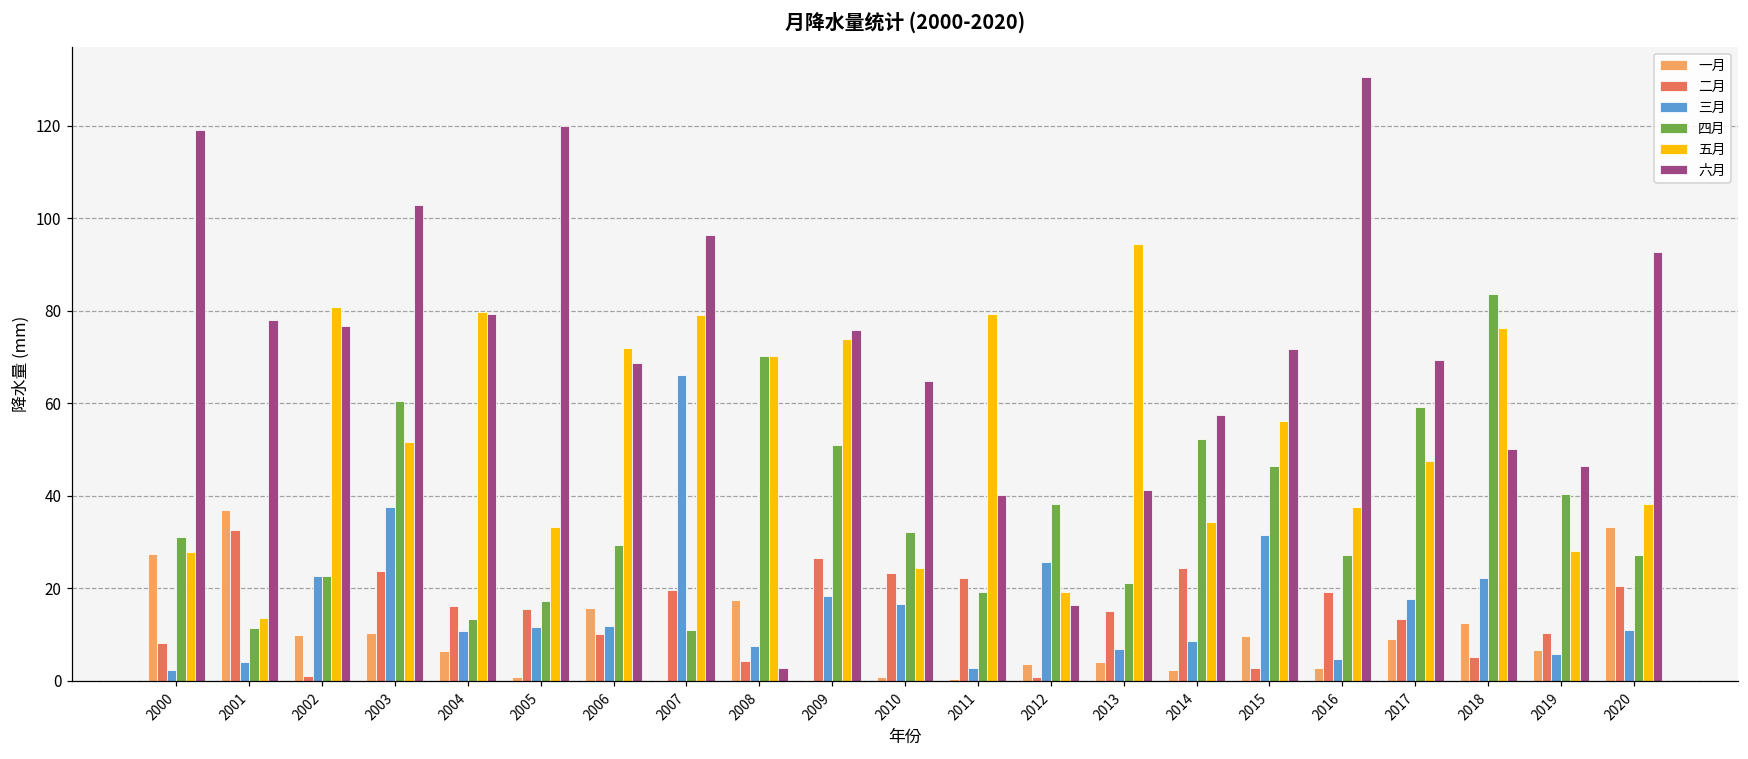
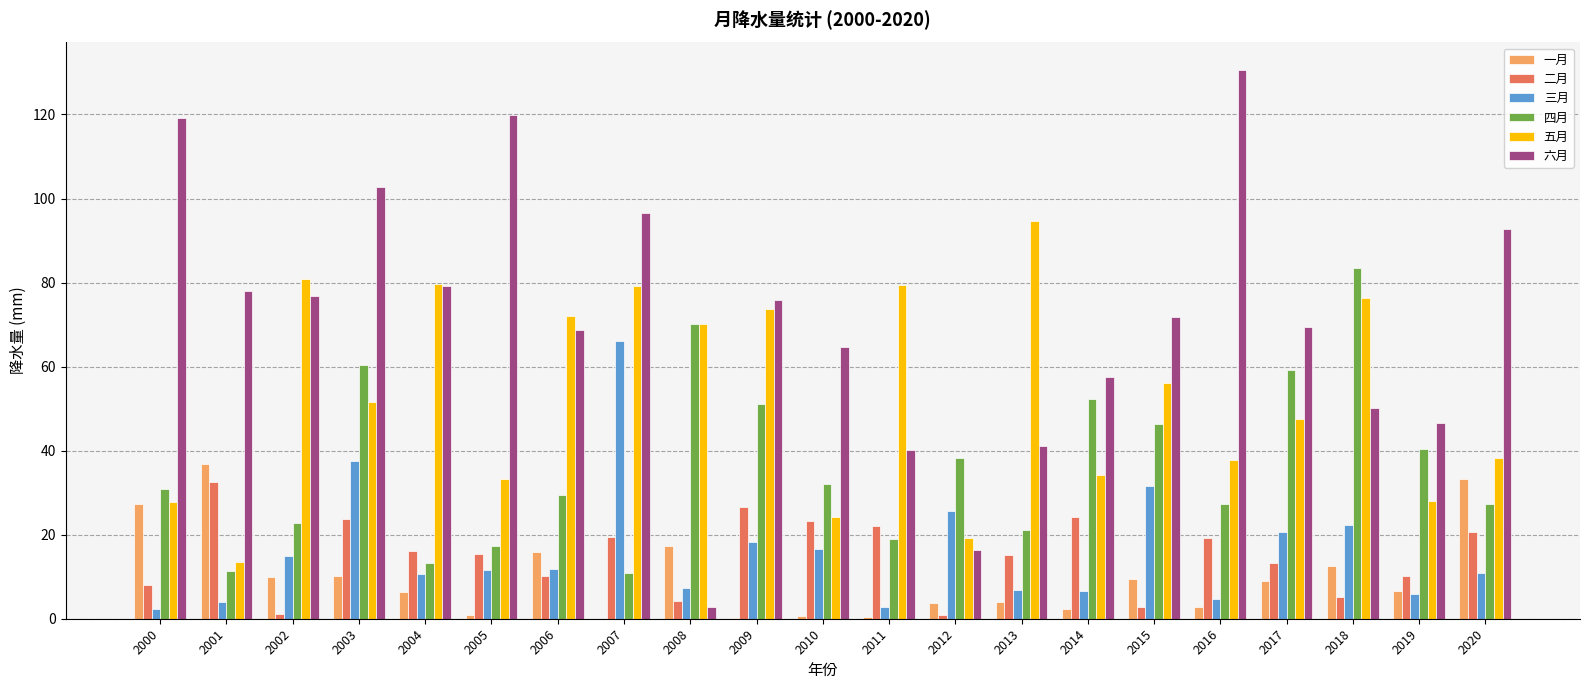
  {
    "三月": {
      "2000": 2,
      "2001": 4,
-     "2002": 23,
+     "2002": 15,
      "2003": 37,
      "2004": 11,
      "2005": 12,
      "2006": 12,
      "2007": 66,
      "2008": 7,
      "2009": 18,
      "2010": 16,
      "2011": 3,
      "2012": 26,
      "2013": 7,
-     "2014": 9,
+     "2014": 7,
      "2015": 31,
      "2016": 5,
-     "2017": 18,
+     "2017": 21,
      "2018": 22,
      "2019": 6,
      "2020": 11
    },
    "四月": {
      "2000": 31,
      "2001": 11,
      "2002": 23,
      "2003": 60,
      "2004": 13,
      "2005": 17,
      "2006": 29,
      "2007": 11,
      "2008": 70,
      "2009": 51,
      "2010": 32,
      "2011": 19,
      "2012": 38,
      "2013": 21,
      "2014": 52,
      "2015": 46,
      "2016": 27,
      "2017": 59,
      "2018": 84,
      "2019": 40,
      "2020": 27
    },
    "五月": {
      "2000": 28,
      "2001": 13,
      "2002": 81,
      "2003": 52,
      "2004": 80,
      "2005": 33,
      "2006": 72,
      "2007": 79,
      "2008": 70,
      "2009": 74,
      "2010": 24,
      "2011": 79,
      "2012": 19,
      "2013": 95,
      "2014": 34,
      "2015": 56,
      "2016": 38,
      "2017": 47,
      "2018": 76,
      "2019": 28,
      "2020": 38
    },
    "六月": {
      "2000": 119,
      "2001": 78,
      "2002": 77,
      "2003": 103,
      "2004": 79,
      "2005": 120,
      "2006": 69,
      "2007": 97,
      "2008": 3,
      "2009": 76,
      "2010": 65,
      "2011": 40,
      "2012": 16,
      "2013": 41,
      "2014": 58,
      "2015": 72,
      "2016": 131,
      "2017": 69,
      "2018": 50,
      "2019": 47,
      "2020": 93
    }
  }
